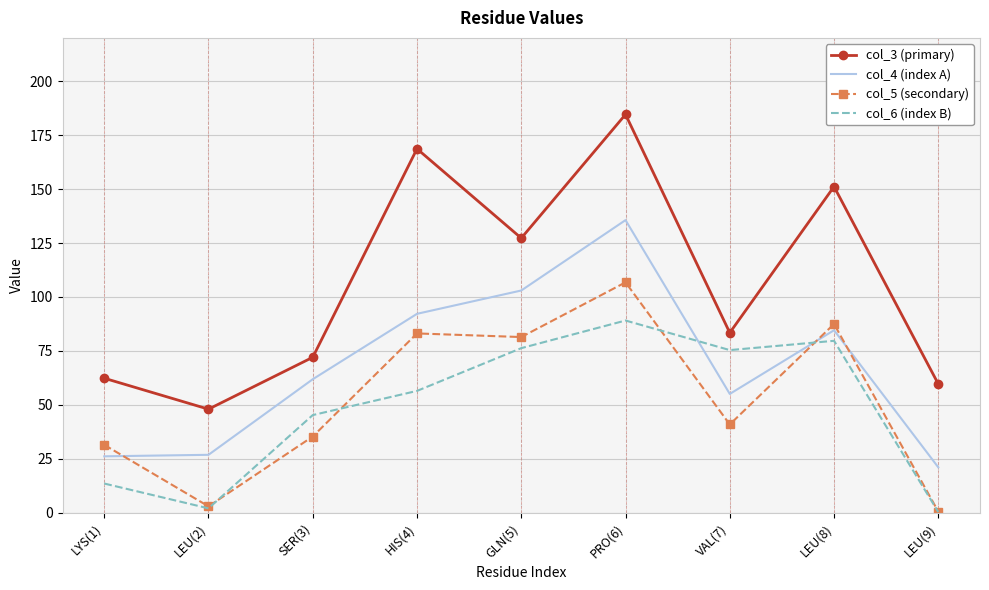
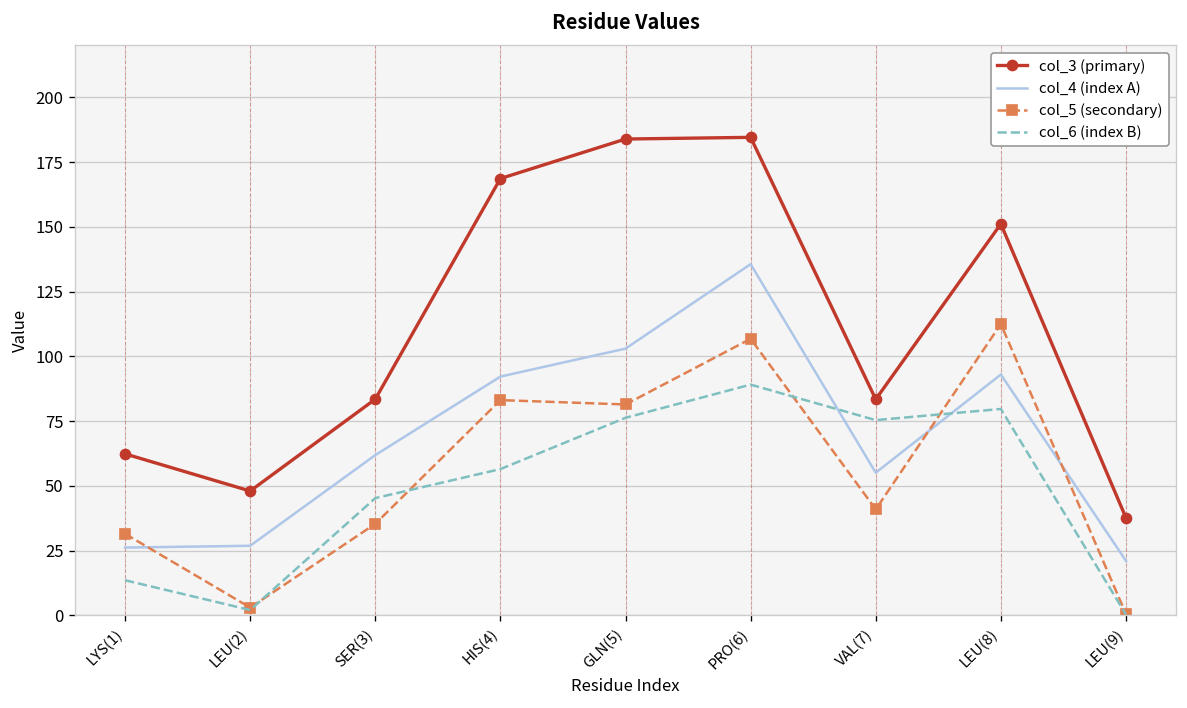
  {
    "col_3 (primary)": {
      "LYS(1)": 62,
      "LEU(2)": 48,
-     "SER(3)": 72,
+     "SER(3)": 83,
      "HIS(4)": 169,
-     "GLN(5)": 127,
+     "GLN(5)": 184,
      "PRO(6)": 185,
      "VAL(7)": 83,
      "LEU(8)": 151,
-     "LEU(9)": 60
+     "LEU(9)": 38
    },
    "col_4 (index A)": {
      "LYS(1)": 26,
      "LEU(2)": 27,
      "SER(3)": 62,
      "HIS(4)": 92,
      "GLN(5)": 103,
      "PRO(6)": 136,
      "VAL(7)": 55,
-     "LEU(8)": 85,
+     "LEU(8)": 93,
      "LEU(9)": 21
    },
    "col_5 (secondary)": {
      "LYS(1)": 32,
      "SER(3)": 35,
      "HIS(4)": 83,
      "GLN(5)": 81,
      "PRO(6)": 107,
      "VAL(7)": 41,
-     "LEU(8)": 87
+     "LEU(8)": 112
    },
    "col_6 (index B)": {
      "LYS(1)": 14,
      "SER(3)": 45,
      "HIS(4)": 57,
      "GLN(5)": 76,
      "PRO(6)": 89,
      "VAL(7)": 75,
      "LEU(8)": 80
    }
  }
